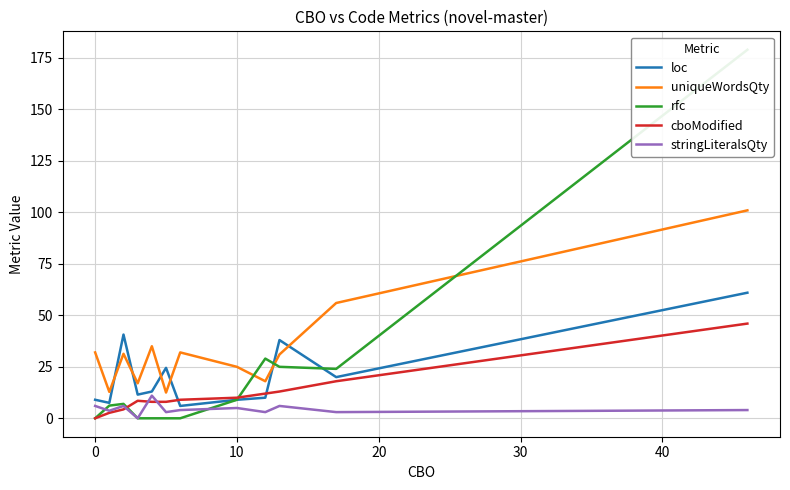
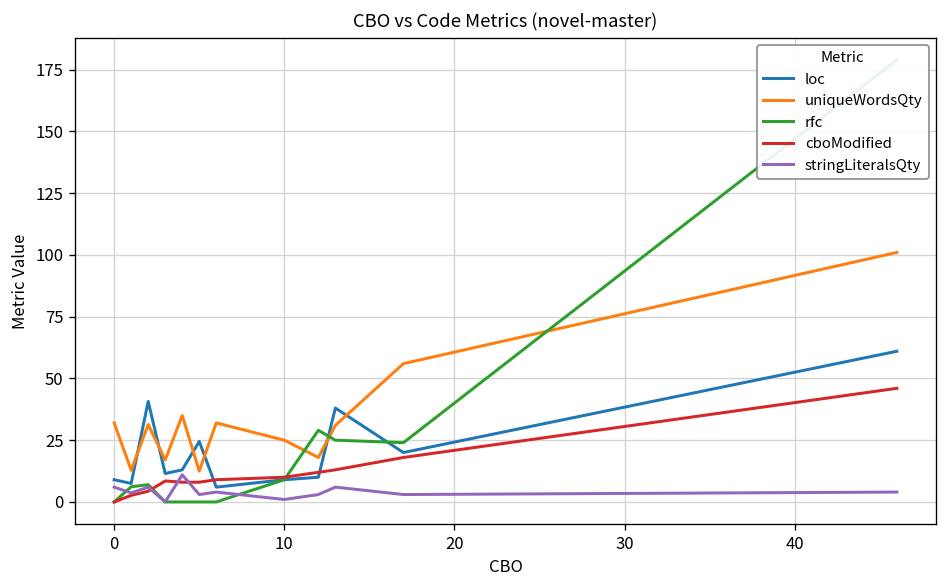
  {
    "loc": {
      "0": 9
    },
    "uniqueWordsQty": {
      "0": 32,
      "10": 25
    },
    "stringLiteralsQty": {
      "0": 6,
-     "10": 5
+     "10": 1
    }
  }
